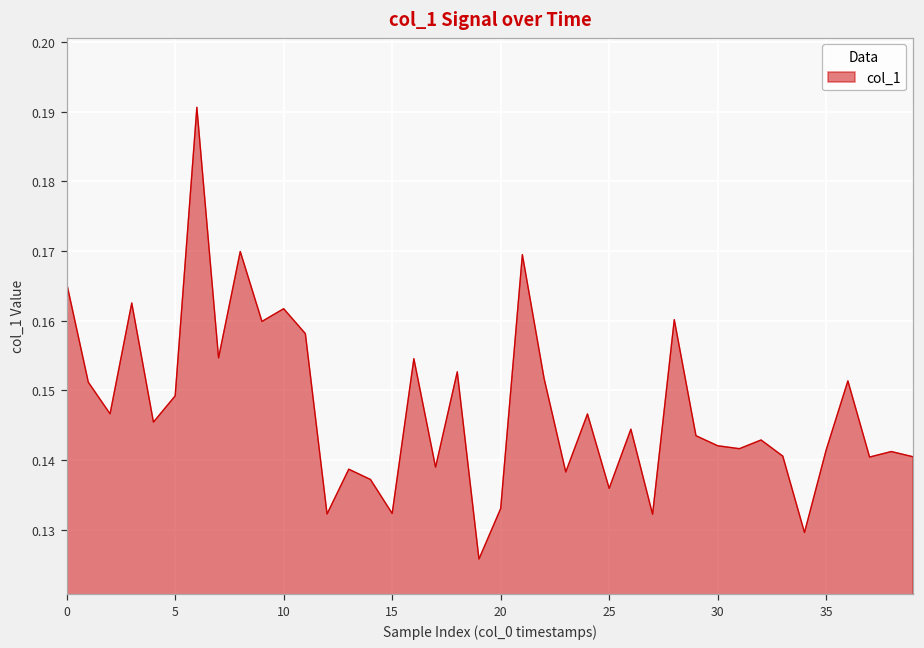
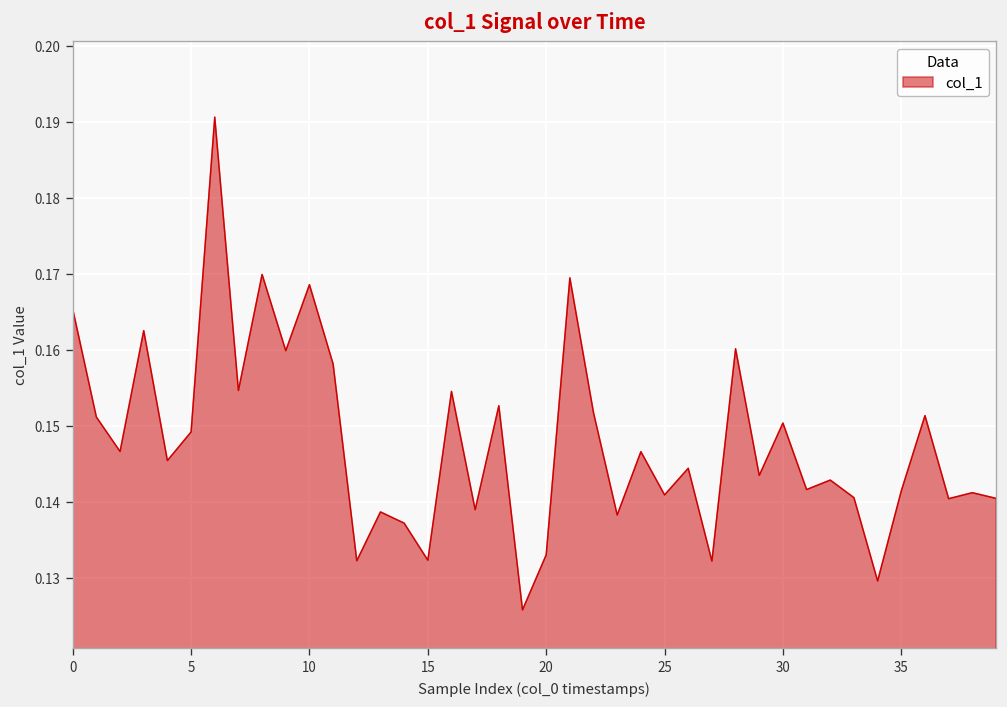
  {
    "0": 0.165,
    "5": 0.149,
-   "10": 0.162,
+   "10": 0.169,
    "15": 0.132,
    "20": 0.133,
-   "25": 0.136,
-   "30": 0.142,
+   "25": 0.141,
+   "30": 0.150,
    "35": 0.141
  }
